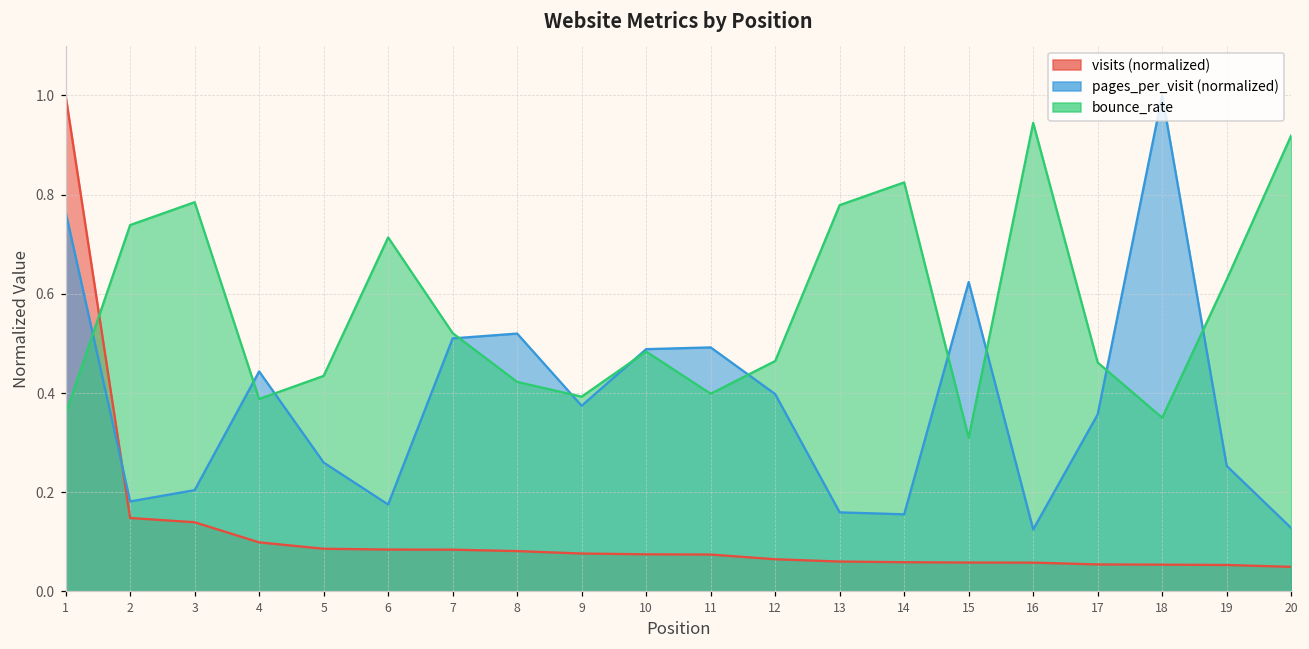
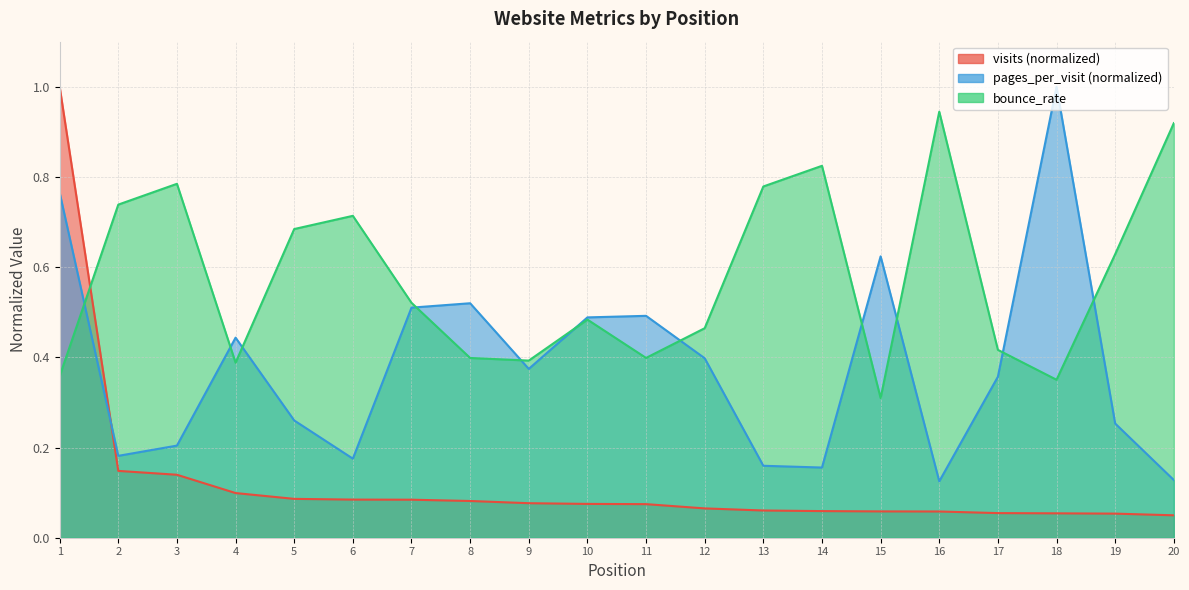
  {
    "bounce_rate": {
      "1": 0.36,
      "2": 0.74,
      "3": 0.78,
      "4": 0.39,
-     "5": 0.43,
+     "5": 0.68,
      "6": 0.71,
      "7": 0.52,
-     "8": 0.42,
+     "8": 0.40,
      "9": 0.39,
      "11": 0.40,
      "12": 0.46,
      "13": 0.78,
      "14": 0.82,
      "15": 0.31,
      "16": 0.94,
-     "17": 0.46,
+     "17": 0.42,
      "18": 0.35,
      "19": 0.63,
      "20": 0.92
    }
  }
